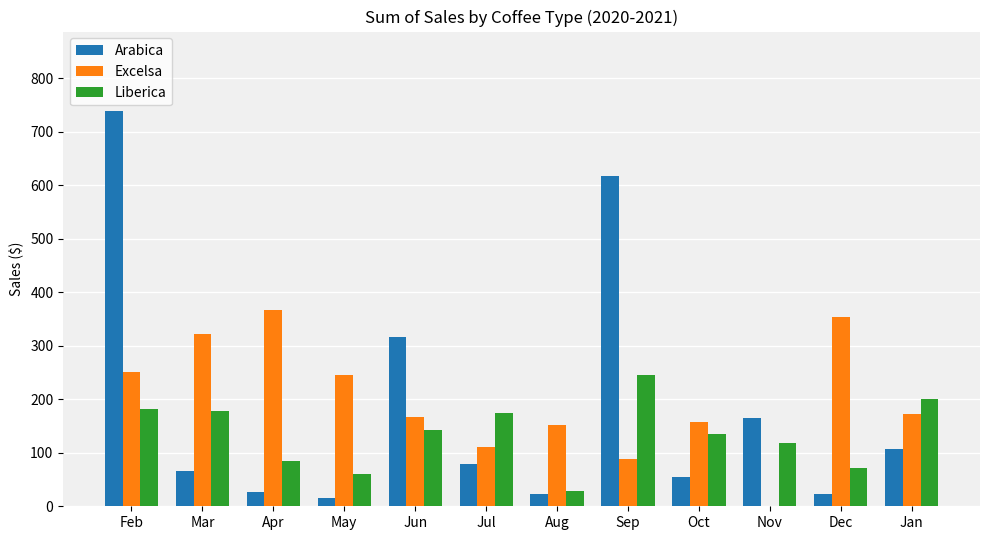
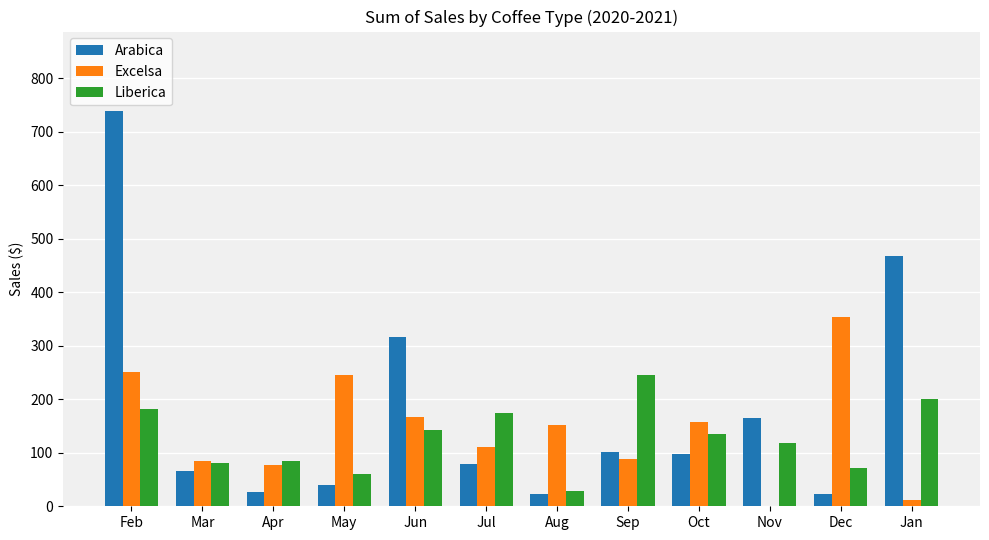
  {
    "Arabica": {
      "Feb": 740,
      "Mar": 70,
      "Apr": 30,
-     "May": 20,
+     "May": 40,
      "Jun": 320,
      "Jul": 80,
      "Aug": 20,
-     "Sep": 620,
-     "Oct": 50,
+     "Sep": 100,
+     "Oct": 100,
      "Nov": 170,
      "Dec": 20,
-     "Jan": 110
+     "Jan": 470
    },
    "Excelsa": {
      "Feb": 250,
-     "Mar": 320,
-     "Apr": 370,
+     "Mar": 90,
+     "Apr": 80,
      "May": 250,
      "Jun": 170,
      "Jul": 110,
      "Aug": 150,
      "Sep": 90,
      "Oct": 160,
      "Nov": 0,
      "Dec": 350,
-     "Jan": 170
+     "Jan": 10
    },
    "Liberica": {
      "Feb": 180,
-     "Mar": 180,
+     "Mar": 80,
      "Apr": 90,
      "May": 60,
      "Jun": 140,
      "Jul": 180,
      "Aug": 30,
      "Sep": 240,
      "Oct": 140,
      "Nov": 120,
      "Dec": 70,
      "Jan": 200
    }
  }
